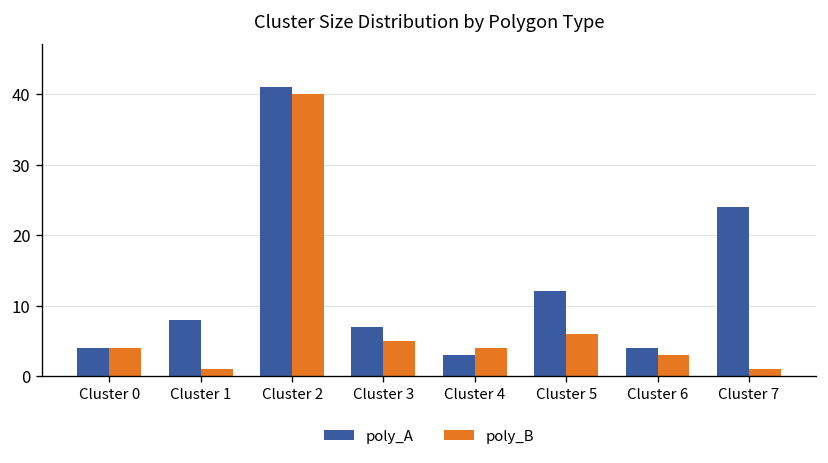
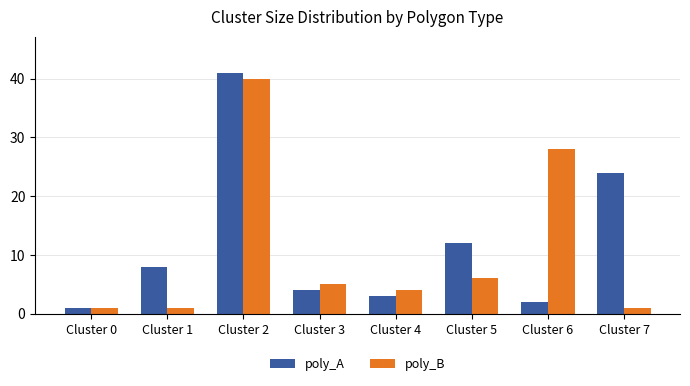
  {
    "poly_A": {
-     "Cluster 0": 4,
+     "Cluster 0": 1,
      "Cluster 1": 8,
      "Cluster 2": 41,
-     "Cluster 3": 7,
+     "Cluster 3": 4,
      "Cluster 4": 3,
      "Cluster 5": 12,
-     "Cluster 6": 4,
+     "Cluster 6": 2,
      "Cluster 7": 24
    },
    "poly_B": {
-     "Cluster 0": 4,
+     "Cluster 0": 1,
      "Cluster 1": 1,
      "Cluster 2": 40,
      "Cluster 3": 5,
      "Cluster 4": 4,
      "Cluster 5": 6,
-     "Cluster 6": 3,
+     "Cluster 6": 28,
      "Cluster 7": 1
    }
  }
